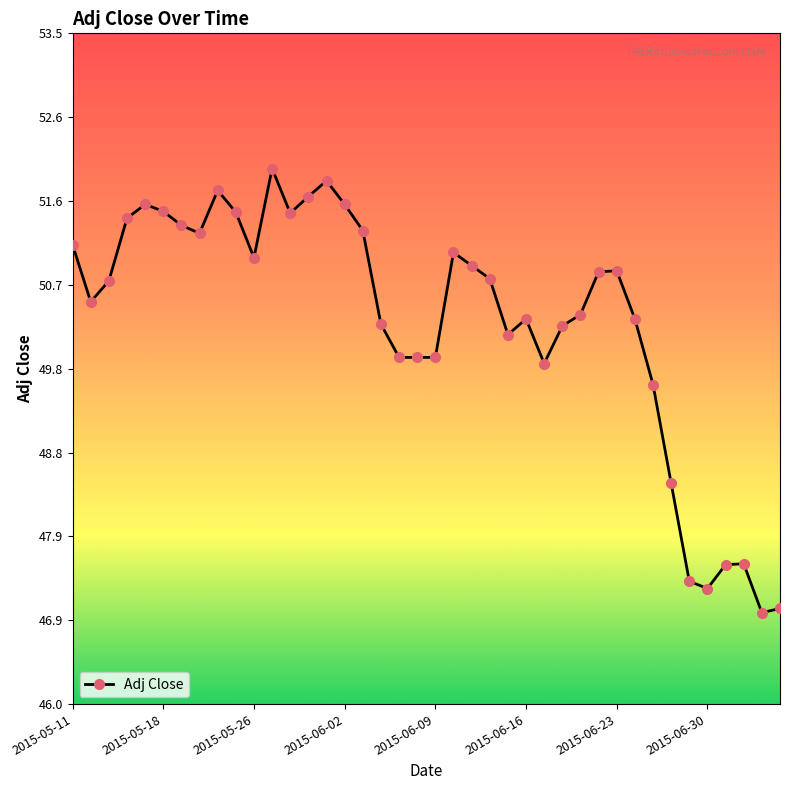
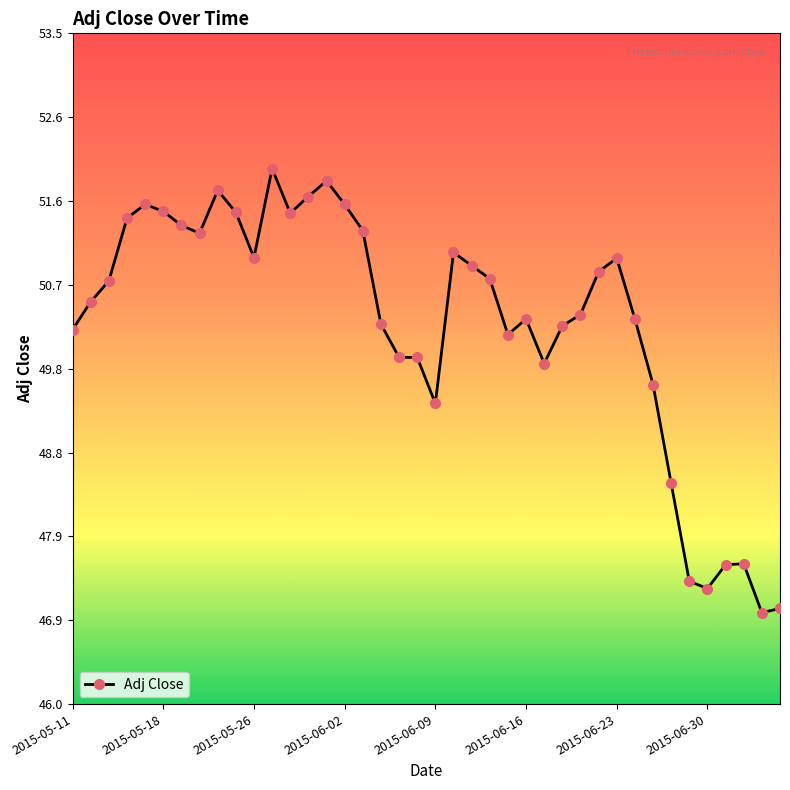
  {
-   "2015-05-11": 51.1,
+   "2015-05-11": 50.2,
    "2015-05-18": 51.5,
    "2015-05-26": 51.0,
    "2015-06-02": 51.6,
-   "2015-06-09": 49.9,
+   "2015-06-09": 49.4,
    "2015-06-16": 50.3,
-   "2015-06-23": 50.8,
+   "2015-06-23": 51.0,
    "2015-06-30": 47.3
  }
